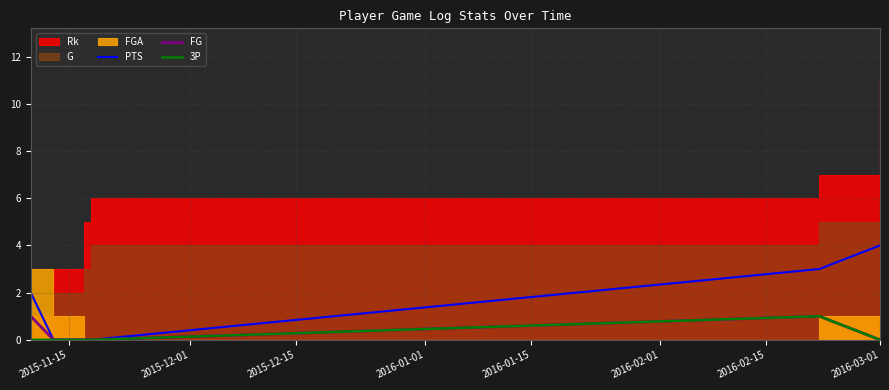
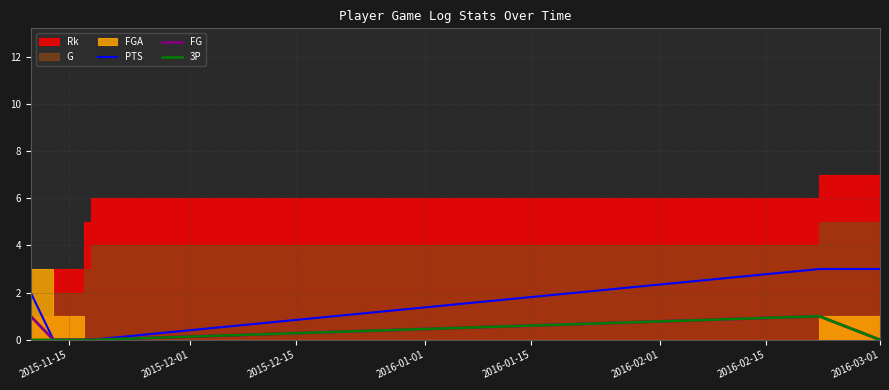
  {
    "PTS": {
-     "2016-03-01": 4
+     "2016-03-01": 3
    }
  }
